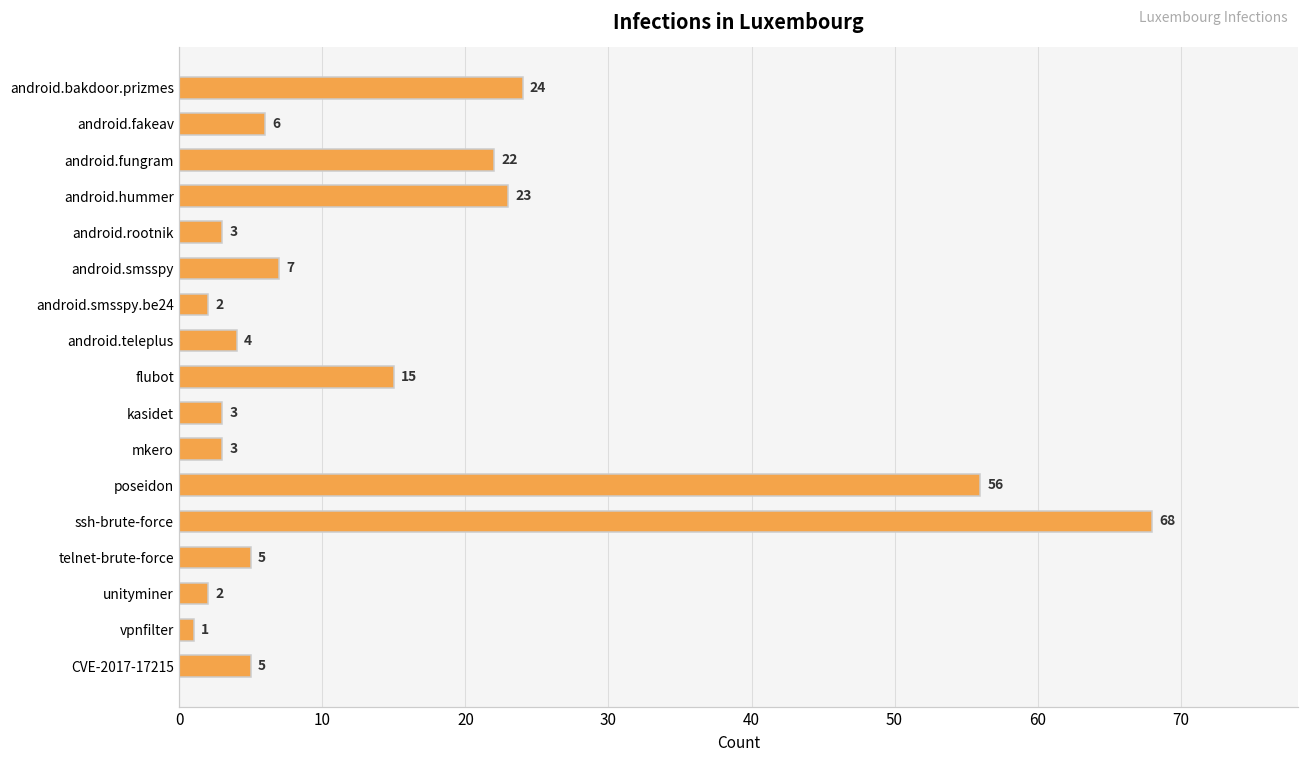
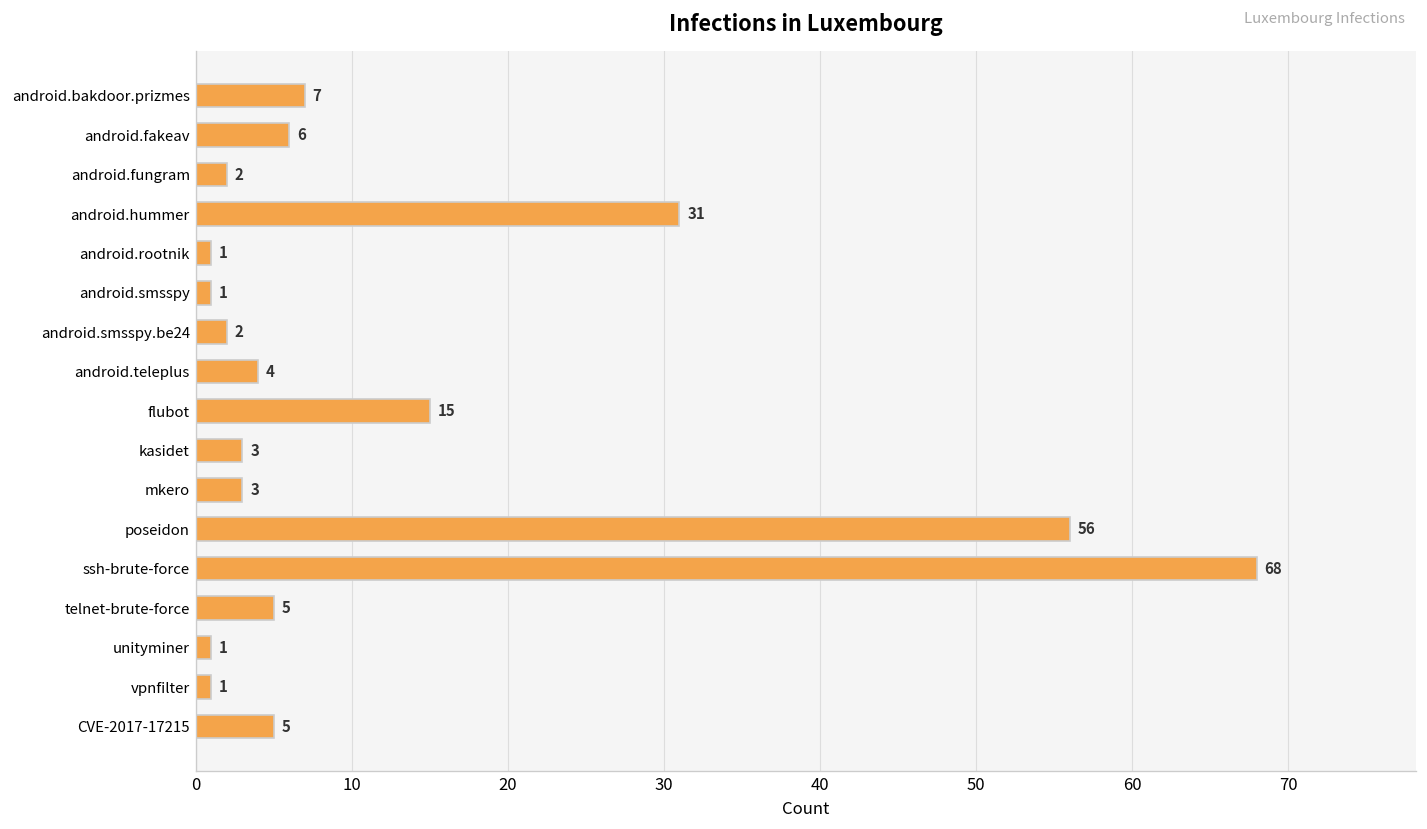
  {
-   "android.bakdoor.prizmes": 24,
+   "android.bakdoor.prizmes": 7,
    "android.fakeav": 6,
-   "android.fungram": 22,
-   "android.hummer": 23,
-   "android.rootnik": 3,
-   "android.smsspy": 7,
+   "android.fungram": 2,
+   "android.hummer": 31,
+   "android.rootnik": 1,
+   "android.smsspy": 1,
    "android.smsspy.be24": 2,
    "android.teleplus": 4,
    "flubot": 15,
    "kasidet": 3,
    "mkero": 3,
    "poseidon": 56,
    "ssh-brute-force": 68,
    "telnet-brute-force": 5,
-   "unityminer": 2,
+   "unityminer": 1,
    "vpnfilter": 1,
    "CVE-2017-17215": 5
  }
